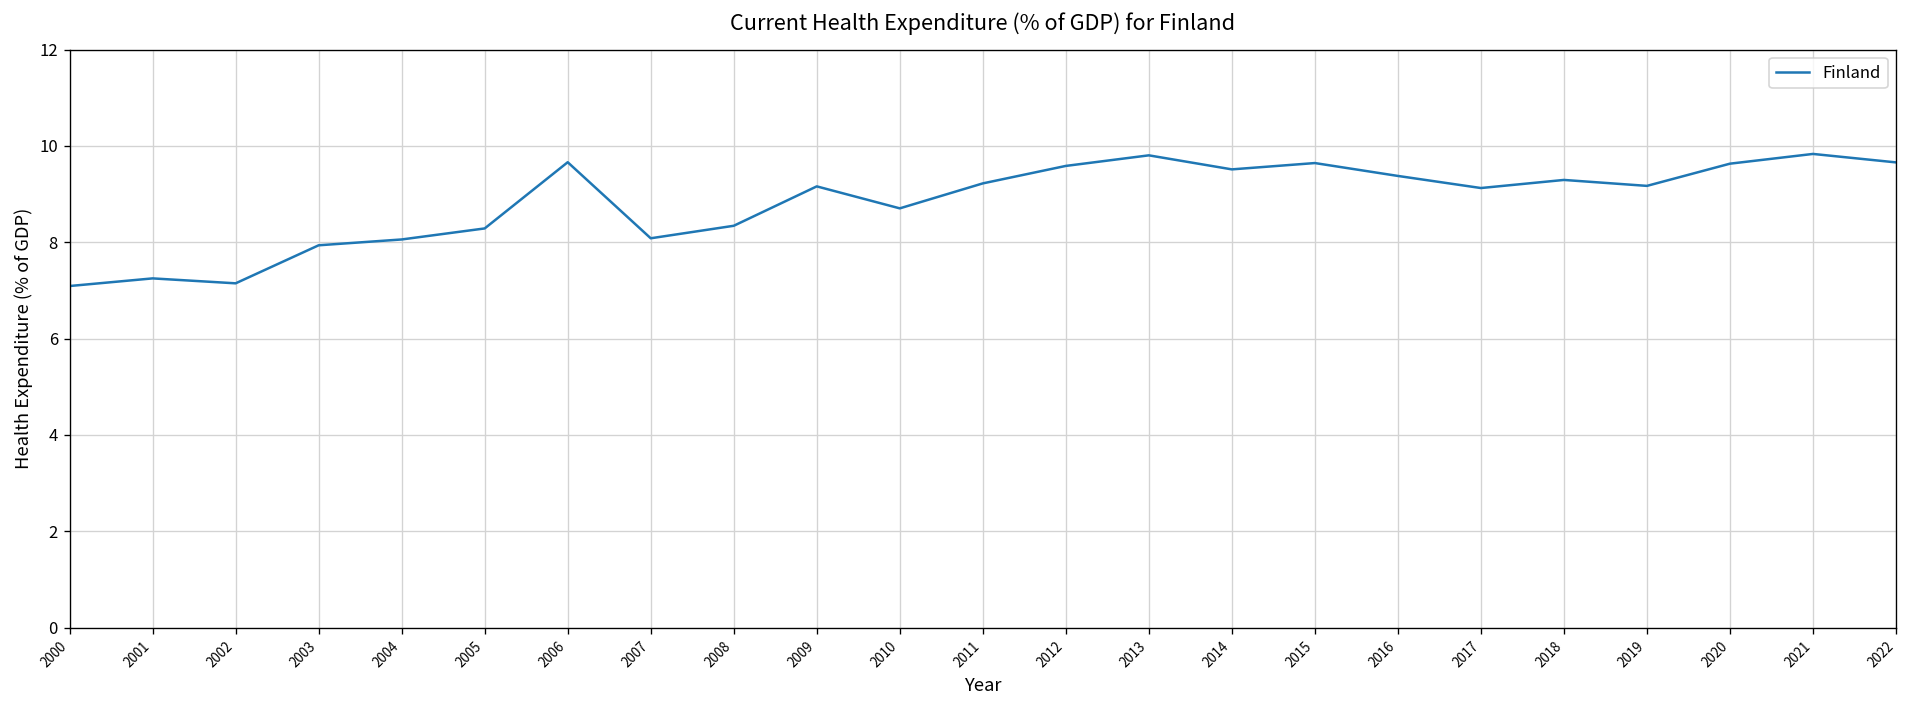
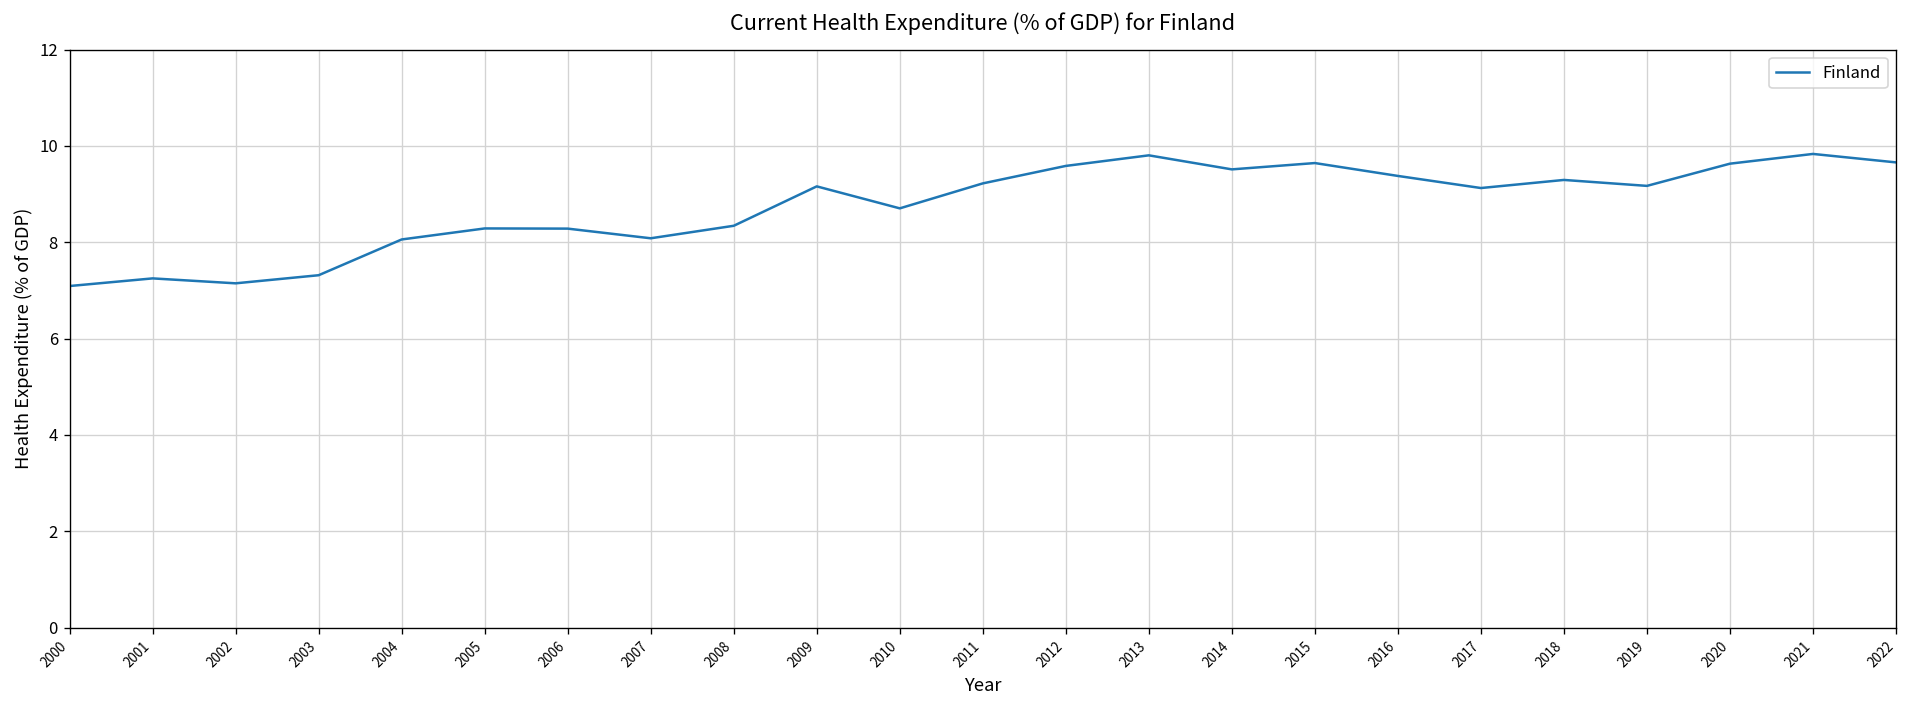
  {
    "2000": 7.1,
    "2001": 7.3,
    "2002": 7.1,
-   "2003": 7.9,
+   "2003": 7.3,
    "2004": 8.1,
    "2005": 8.3,
-   "2006": 9.7,
+   "2006": 8.3,
    "2007": 8.1,
    "2008": 8.3,
    "2009": 9.2,
    "2010": 8.7,
    "2011": 9.2,
    "2012": 9.6,
    "2013": 9.8,
    "2014": 9.5,
    "2015": 9.6,
    "2016": 9.4,
    "2017": 9.1,
    "2018": 9.3,
    "2019": 9.2,
    "2020": 9.6,
    "2021": 9.8,
    "2022": 9.7
  }
